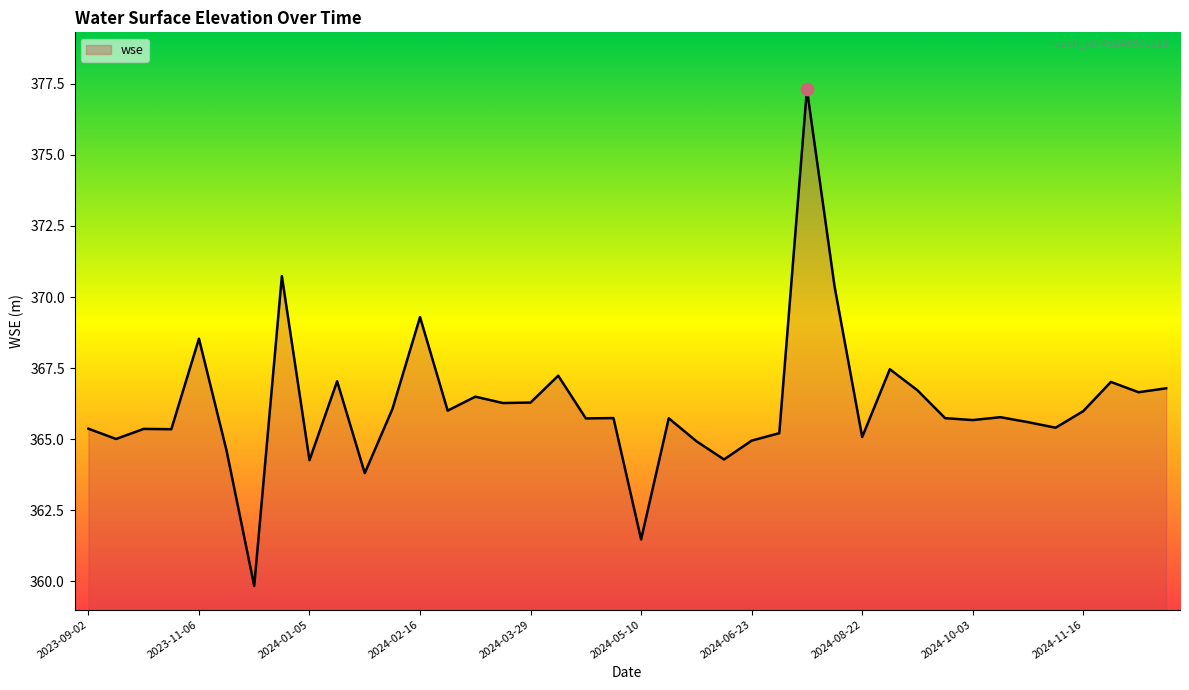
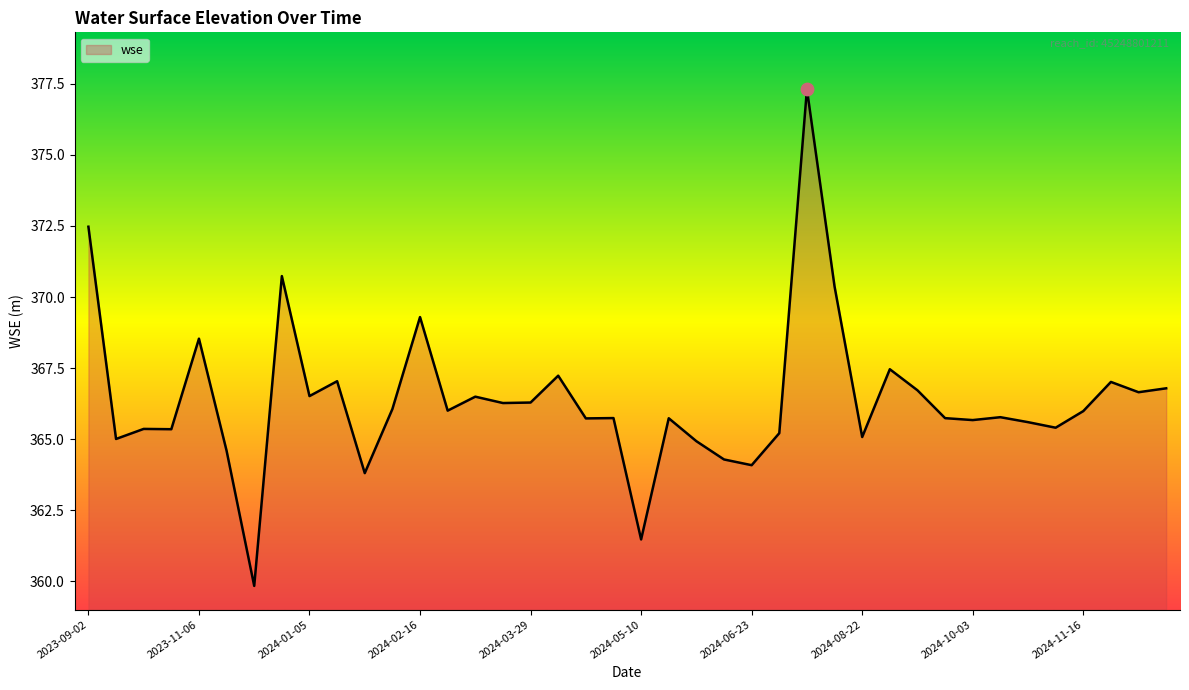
  {
    "wse": {
-     "2023-09-02": 365.4,
+     "2023-09-02": 372.5,
      "2023-11-06": 368.5,
-     "2024-01-05": 364.3,
+     "2024-01-05": 366.5,
      "2024-02-16": 369.3,
      "2024-03-29": 366.3,
      "2024-05-10": 361.5,
-     "2024-06-23": 364.9,
+     "2024-06-23": 364.1,
      "2024-08-22": 365.1,
      "2024-10-03": 365.7,
      "2024-11-16": 366.0
    }
  }
